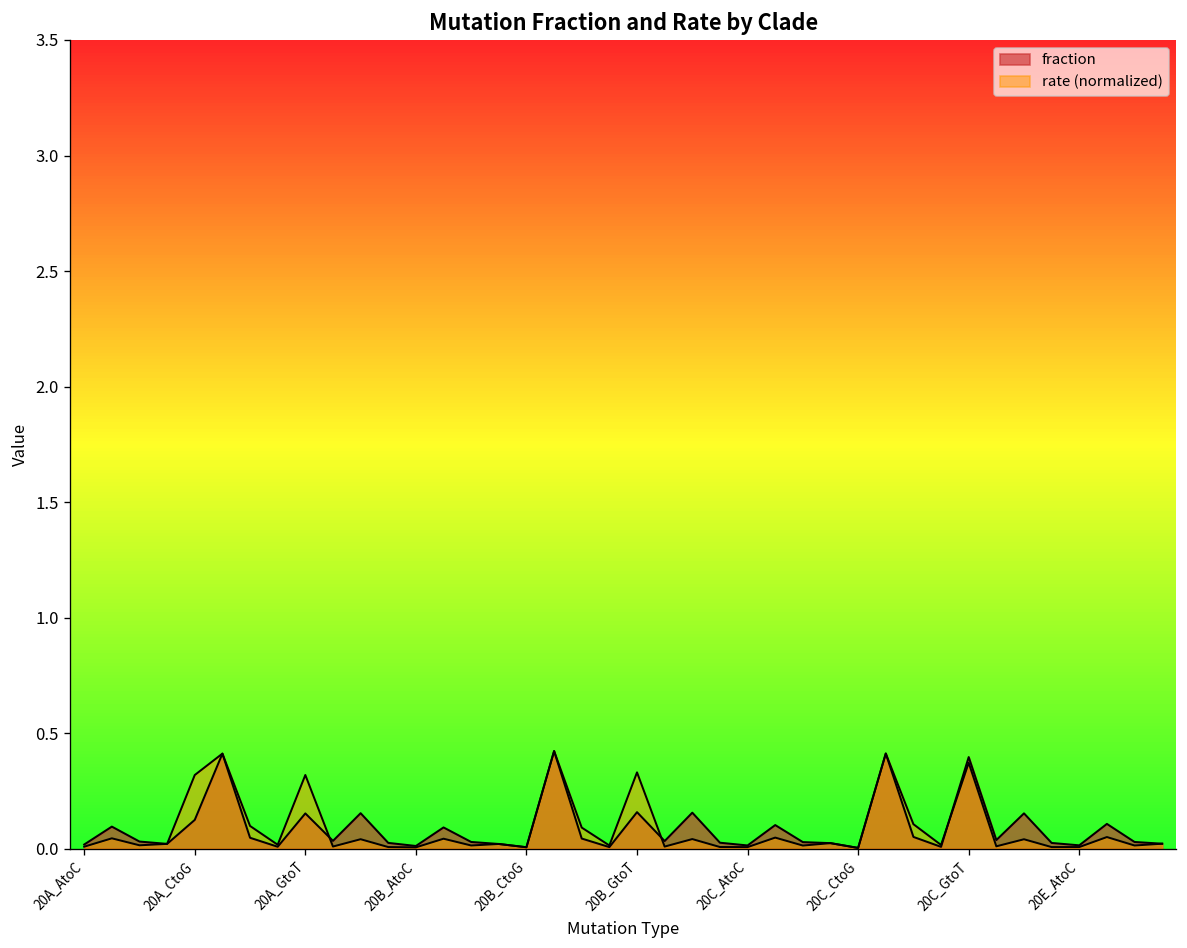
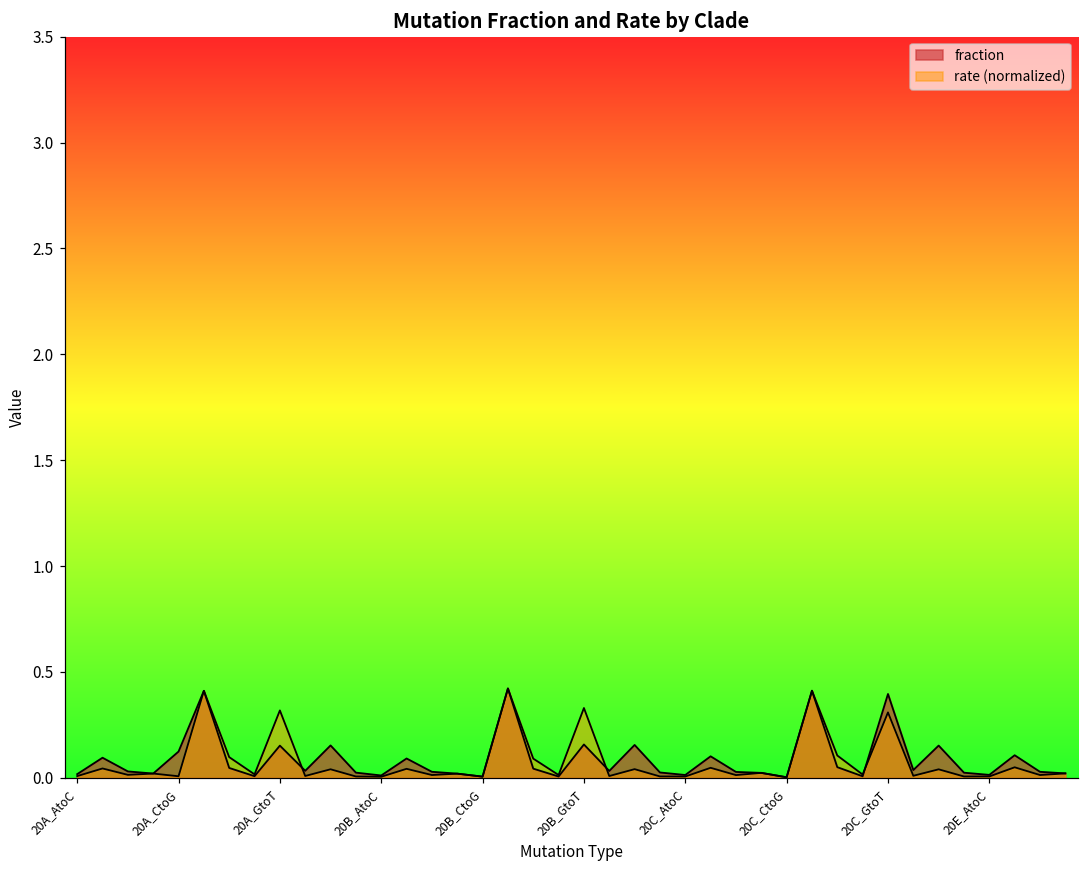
  {
    "fraction": {
      "20A_CtoG": 0.12,
      "20A_GtoT": 0.15,
      "20B_GtoT": 0.16,
      "20C_GtoT": 0.40
    },
    "rate (normalized)": {
-     "20A_CtoG": 0.32,
+     "20A_CtoG": 0.01,
      "20A_GtoT": 0.32,
      "20B_GtoT": 0.33,
-     "20C_GtoT": 0.37
+     "20C_GtoT": 0.31
    }
  }
